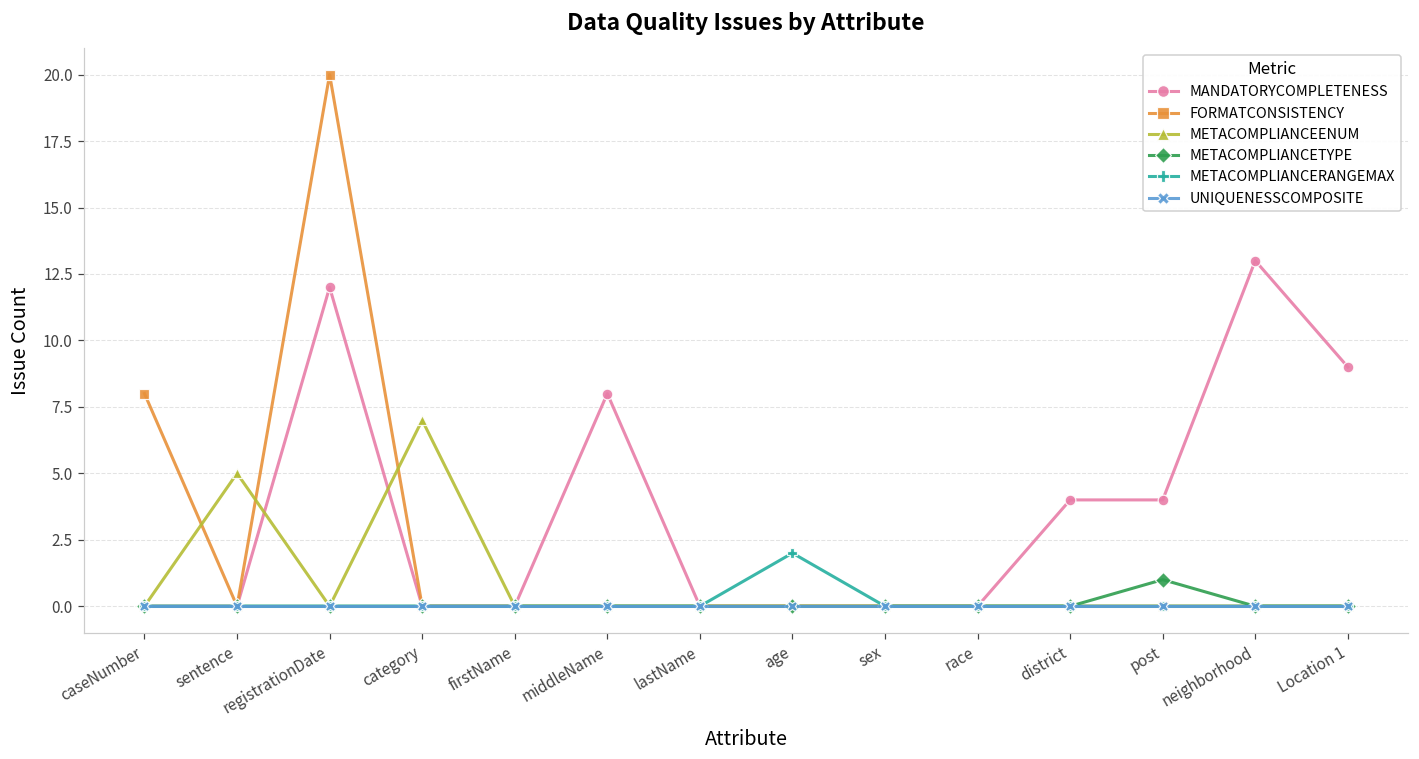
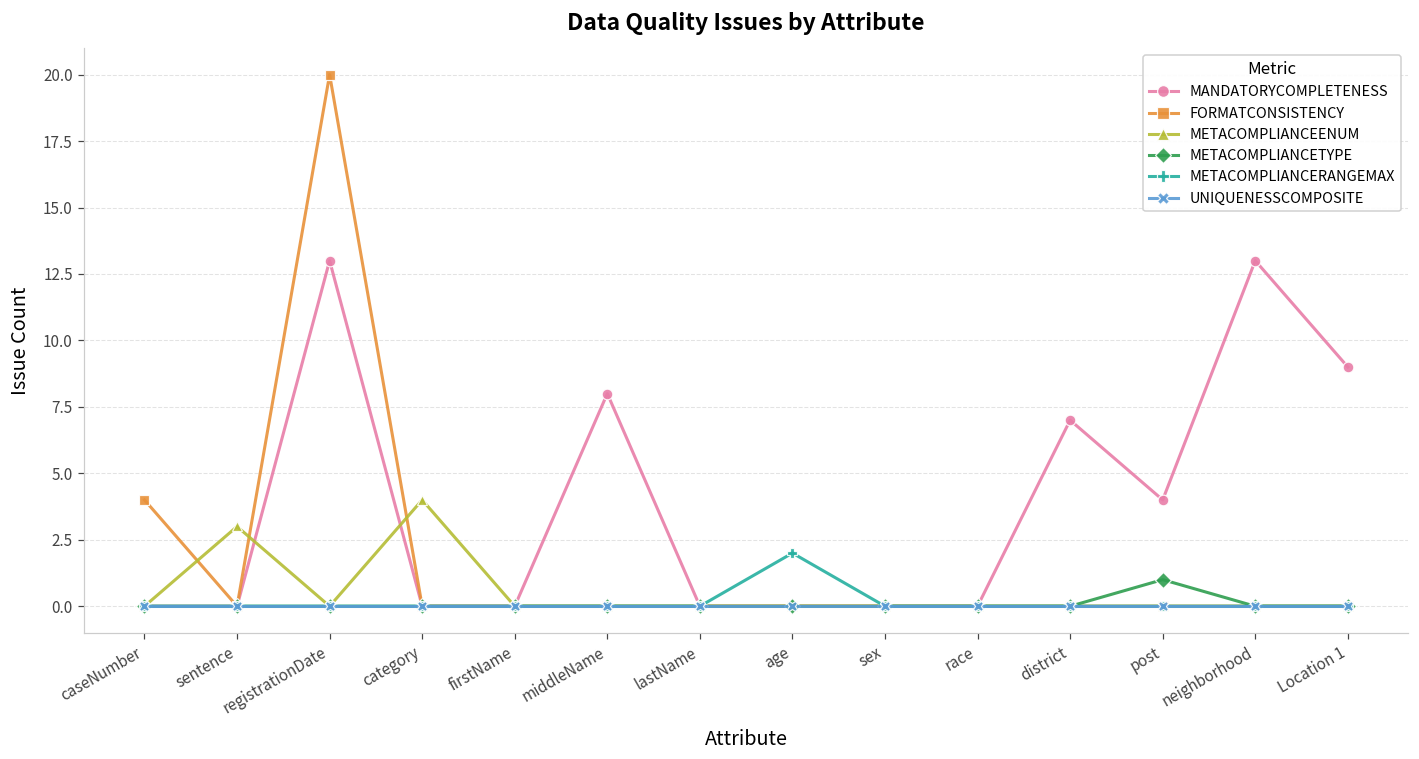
  {
    "MANDATORYCOMPLETENESS": {
-     "registrationDate": 12,
+     "registrationDate": 13,
      "middleName": 8,
-     "district": 4,
+     "district": 7,
      "post": 4,
      "neighborhood": 13,
      "Location 1": 9
    },
    "FORMATCONSISTENCY": {
-     "caseNumber": 8,
+     "caseNumber": 4,
      "registrationDate": 20
    },
    "METACOMPLIANCEENUM": {
-     "sentence": 5,
-     "category": 7
+     "sentence": 3,
+     "category": 4
    },
    "METACOMPLIANCETYPE": {
      "post": 1
    },
    "METACOMPLIANCERANGEMAX": {
      "age": 2
    }
  }
